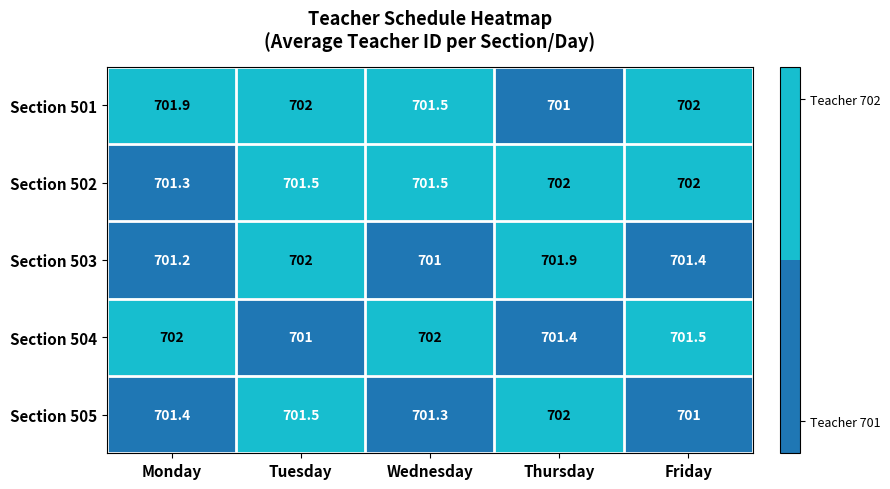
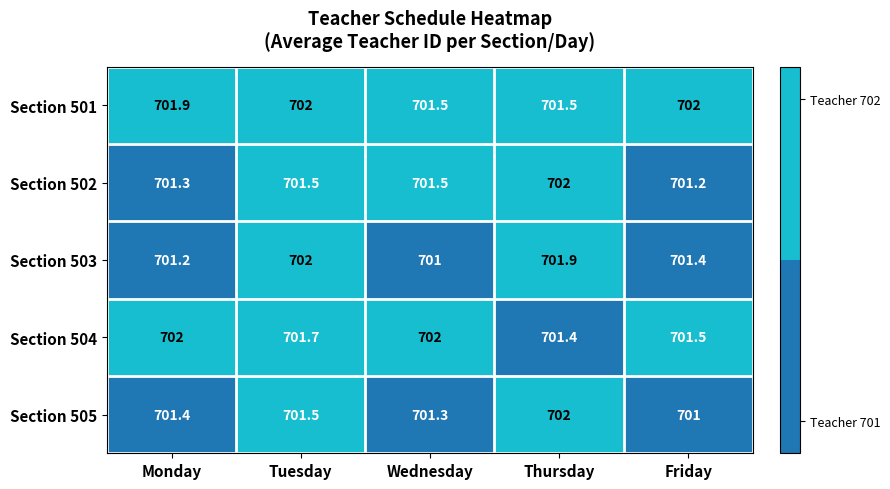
  {
    "Section 501": {
      "Monday": 701.9,
      "Tuesday": 702,
      "Wednesday": 701.5,
-     "Thursday": 701,
+     "Thursday": 701.5,
      "Friday": 702
    },
    "Section 502": {
      "Monday": 701.3,
      "Tuesday": 701.5,
      "Wednesday": 701.5,
      "Thursday": 702,
-     "Friday": 702
+     "Friday": 701.2
    },
    "Section 503": {
      "Monday": 701.2,
      "Tuesday": 702,
      "Wednesday": 701,
      "Thursday": 701.9,
      "Friday": 701.4
    },
    "Section 504": {
      "Monday": 702,
-     "Tuesday": 701,
+     "Tuesday": 701.7,
      "Wednesday": 702,
      "Thursday": 701.4,
      "Friday": 701.5
    },
    "Section 505": {
      "Monday": 701.4,
      "Tuesday": 701.5,
      "Wednesday": 701.3,
      "Thursday": 702,
      "Friday": 701
    }
  }
